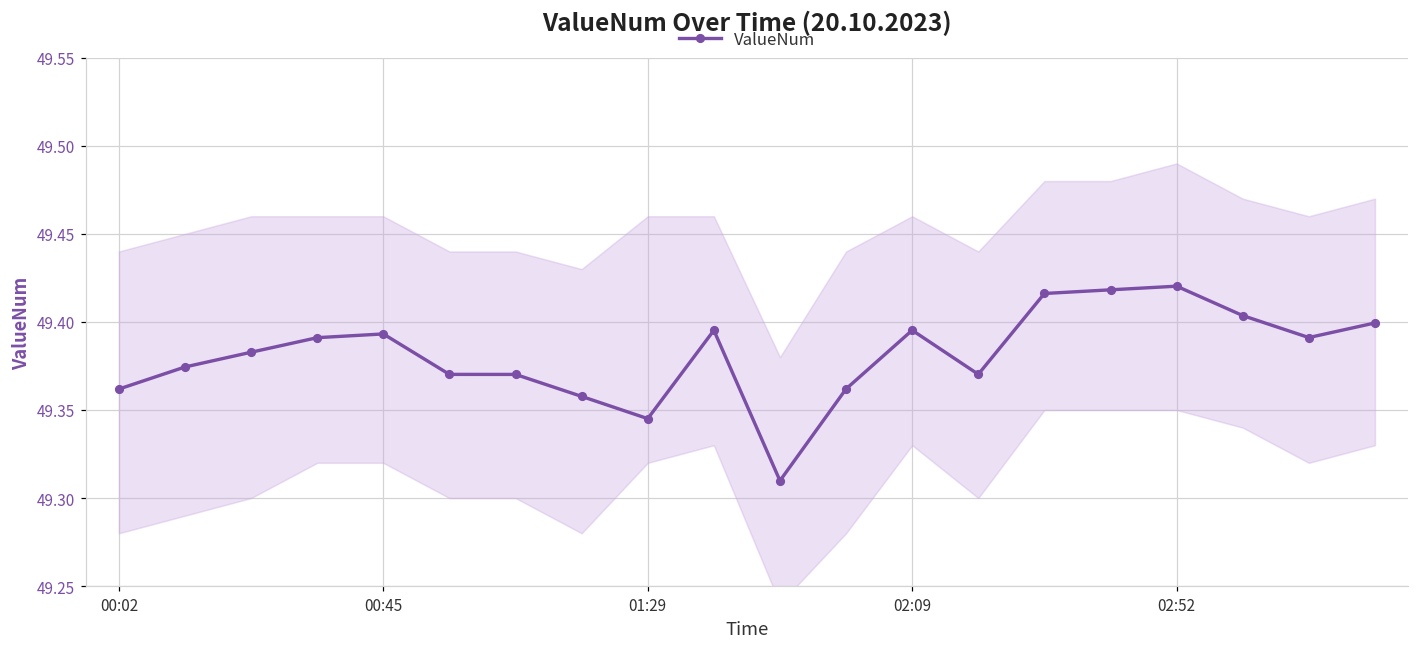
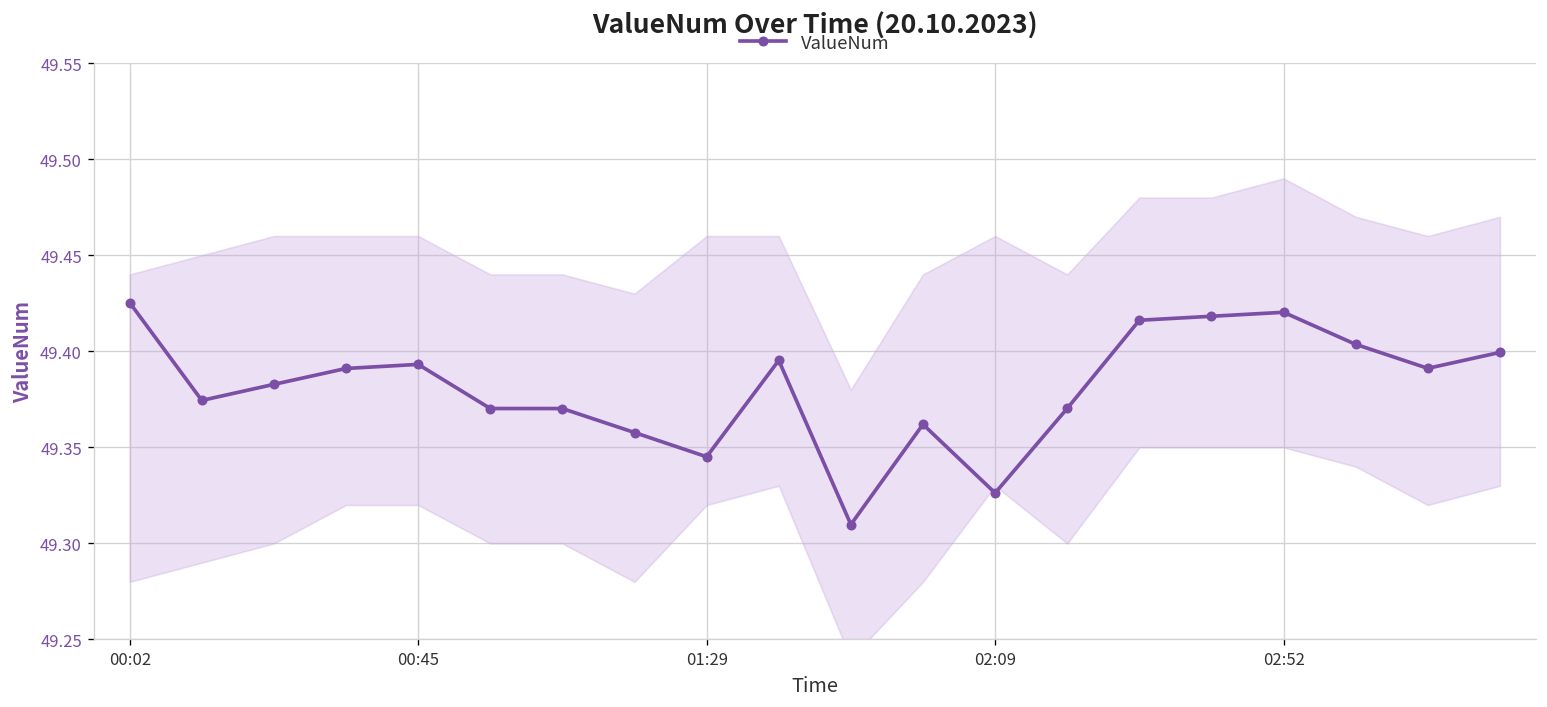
  {
    "ValueNum": {
-     "00:02": 49.362,
+     "00:02": 49.425,
      "00:45": 49.393,
      "01:29": 49.345,
-     "02:09": 49.395,
+     "02:09": 49.326,
      "02:52": 49.420
    }
  }
